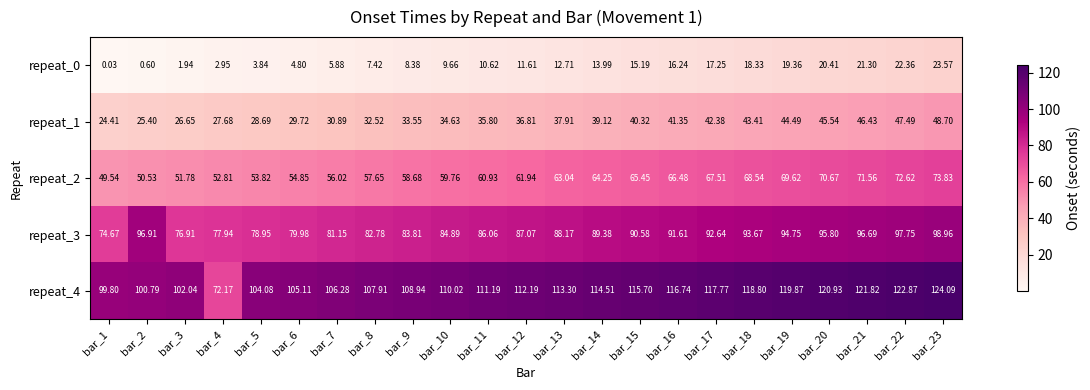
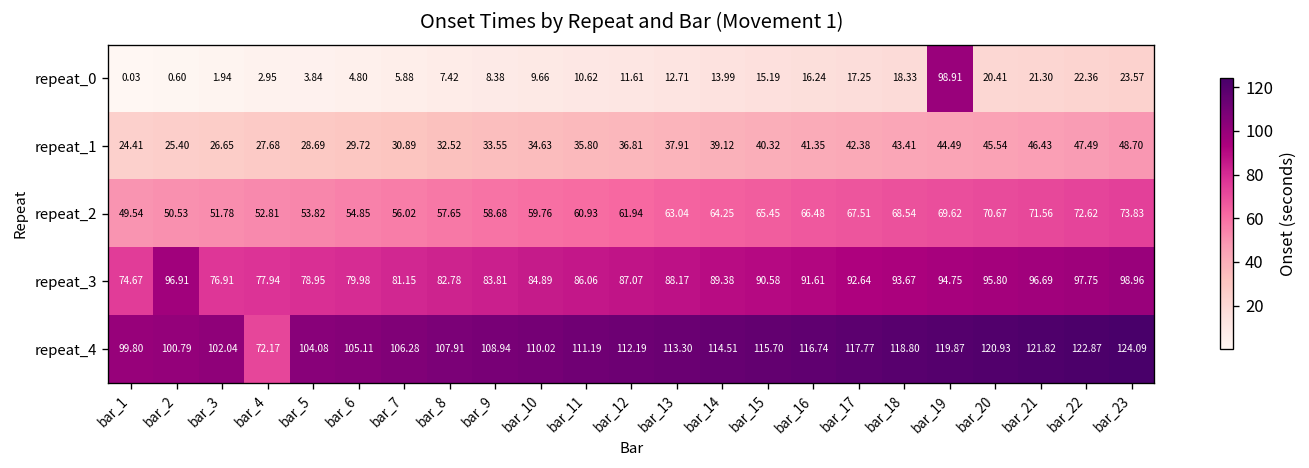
  {
    "repeat_0": {
      "bar_1": 0.03,
      "bar_2": 0.60,
      "bar_3": 1.94,
      "bar_4": 2.95,
      "bar_5": 3.84,
      "bar_6": 4.80,
      "bar_7": 5.88,
      "bar_8": 7.42,
      "bar_9": 8.38,
      "bar_10": 9.66,
      "bar_11": 10.62,
      "bar_12": 11.61,
      "bar_13": 12.71,
      "bar_14": 13.99,
      "bar_15": 15.19,
      "bar_16": 16.24,
      "bar_17": 17.25,
      "bar_18": 18.33,
-     "bar_19": 19.36,
+     "bar_19": 98.91,
      "bar_20": 20.41,
      "bar_21": 21.30,
      "bar_22": 22.36,
      "bar_23": 23.57
    },
    "repeat_1": {
      "bar_1": 24.41,
      "bar_2": 25.40,
      "bar_3": 26.65,
      "bar_4": 27.68,
      "bar_5": 28.69,
      "bar_6": 29.72,
      "bar_7": 30.89,
      "bar_8": 32.52,
      "bar_9": 33.55,
      "bar_10": 34.63,
      "bar_11": 35.80,
      "bar_12": 36.81,
      "bar_13": 37.91,
      "bar_14": 39.12,
      "bar_15": 40.32,
      "bar_16": 41.35,
      "bar_17": 42.38,
      "bar_18": 43.41,
      "bar_19": 44.49,
      "bar_20": 45.54,
      "bar_21": 46.43,
      "bar_22": 47.49,
      "bar_23": 48.70
    },
    "repeat_2": {
      "bar_1": 49.54,
      "bar_2": 50.53,
      "bar_3": 51.78,
      "bar_4": 52.81,
      "bar_5": 53.82,
      "bar_6": 54.85,
      "bar_7": 56.02,
      "bar_8": 57.65,
      "bar_9": 58.68,
      "bar_10": 59.76,
      "bar_11": 60.93,
      "bar_12": 61.94,
      "bar_13": 63.04,
      "bar_14": 64.25,
      "bar_15": 65.45,
      "bar_16": 66.48,
      "bar_17": 67.51,
      "bar_18": 68.54,
      "bar_19": 69.62,
      "bar_20": 70.67,
      "bar_21": 71.56,
      "bar_22": 72.62,
      "bar_23": 73.83
    },
    "repeat_3": {
      "bar_1": 74.67,
      "bar_2": 96.91,
      "bar_3": 76.91,
      "bar_4": 77.94,
      "bar_5": 78.95,
      "bar_6": 79.98,
      "bar_7": 81.15,
      "bar_8": 82.78,
      "bar_9": 83.81,
      "bar_10": 84.89,
      "bar_11": 86.06,
      "bar_12": 87.07,
      "bar_13": 88.17,
      "bar_14": 89.38,
      "bar_15": 90.58,
      "bar_16": 91.61,
      "bar_17": 92.64,
      "bar_18": 93.67,
      "bar_19": 94.75,
      "bar_20": 95.80,
      "bar_21": 96.69,
      "bar_22": 97.75,
      "bar_23": 98.96
    },
    "repeat_4": {
      "bar_1": 99.80,
      "bar_2": 100.79,
      "bar_3": 102.04,
      "bar_4": 72.17,
      "bar_5": 104.08,
      "bar_6": 105.11,
      "bar_7": 106.28,
      "bar_8": 107.91,
      "bar_9": 108.94,
      "bar_10": 110.02,
      "bar_11": 111.19,
      "bar_12": 112.19,
      "bar_13": 113.30,
      "bar_14": 114.51,
      "bar_15": 115.70,
      "bar_16": 116.74,
      "bar_17": 117.77,
      "bar_18": 118.80,
      "bar_19": 119.87,
      "bar_20": 120.93,
      "bar_21": 121.82,
      "bar_22": 122.87,
      "bar_23": 124.09
    }
  }
